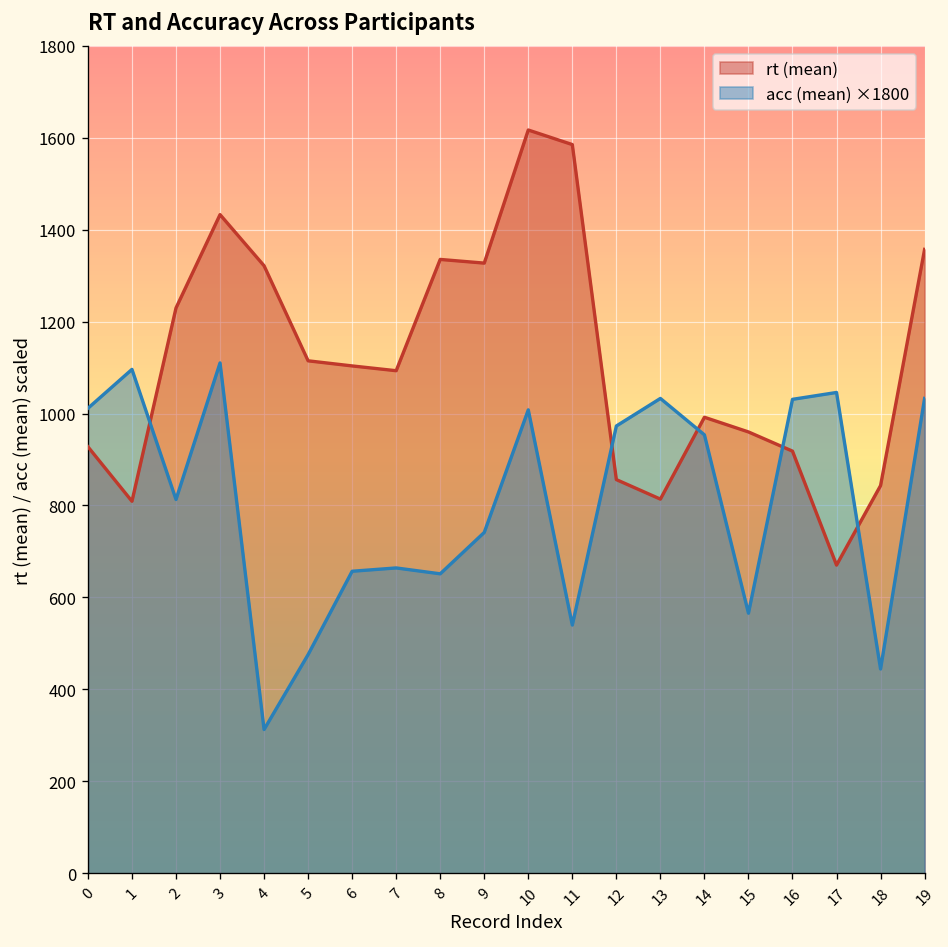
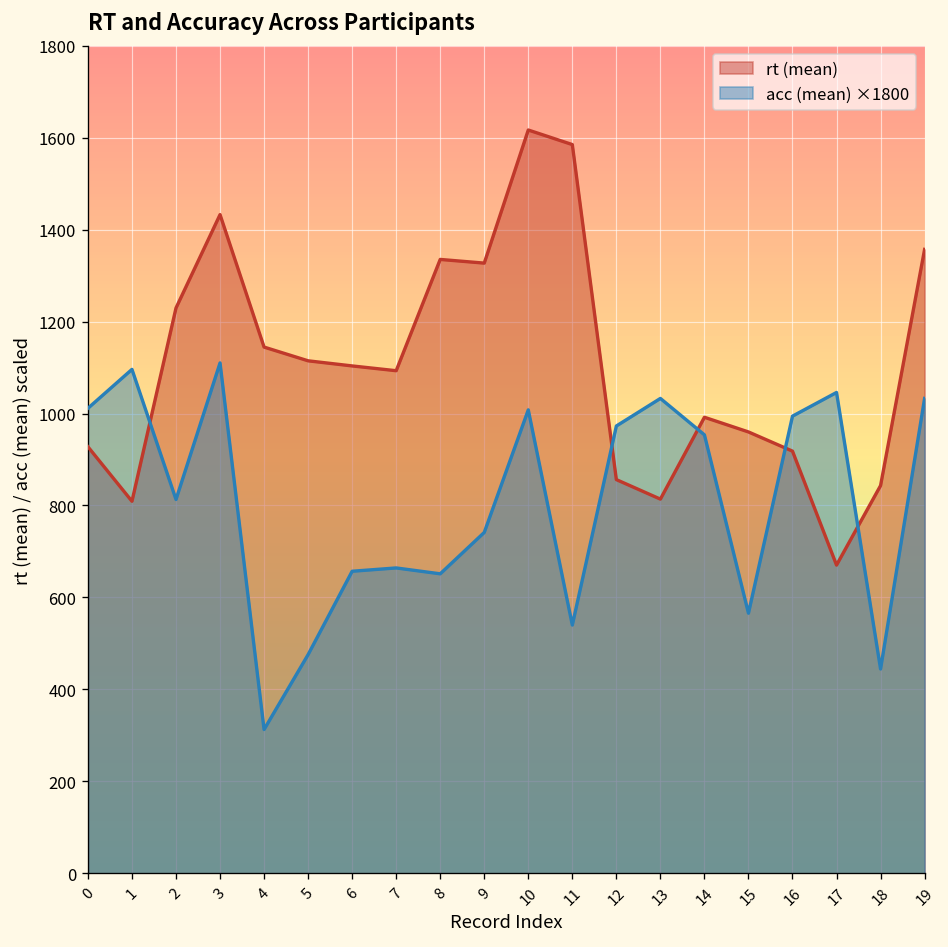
  {
    "rt (mean)": {
      "0": 930,
      "1": 810,
      "2": 1230,
      "3": 1430,
-     "4": 1320,
+     "4": 1140,
      "5": 1110,
      "6": 1100,
      "7": 1090,
      "8": 1340,
      "9": 1330,
      "10": 1620,
      "11": 1580,
      "12": 860,
      "13": 810,
      "14": 990,
      "15": 960,
      "16": 920,
      "17": 670,
      "18": 840,
      "19": 1360
    },
    "acc (mean) ×1800": {
      "0": 1010,
      "1": 1100,
      "2": 810,
      "3": 1110,
      "4": 310,
      "5": 480,
      "6": 660,
      "7": 660,
      "8": 650,
      "9": 740,
      "10": 1010,
      "11": 540,
      "12": 970,
      "13": 1030,
      "14": 950,
      "15": 570,
-     "16": 1030,
+     "16": 990,
      "17": 1050,
      "18": 440,
      "19": 1030
    }
  }
